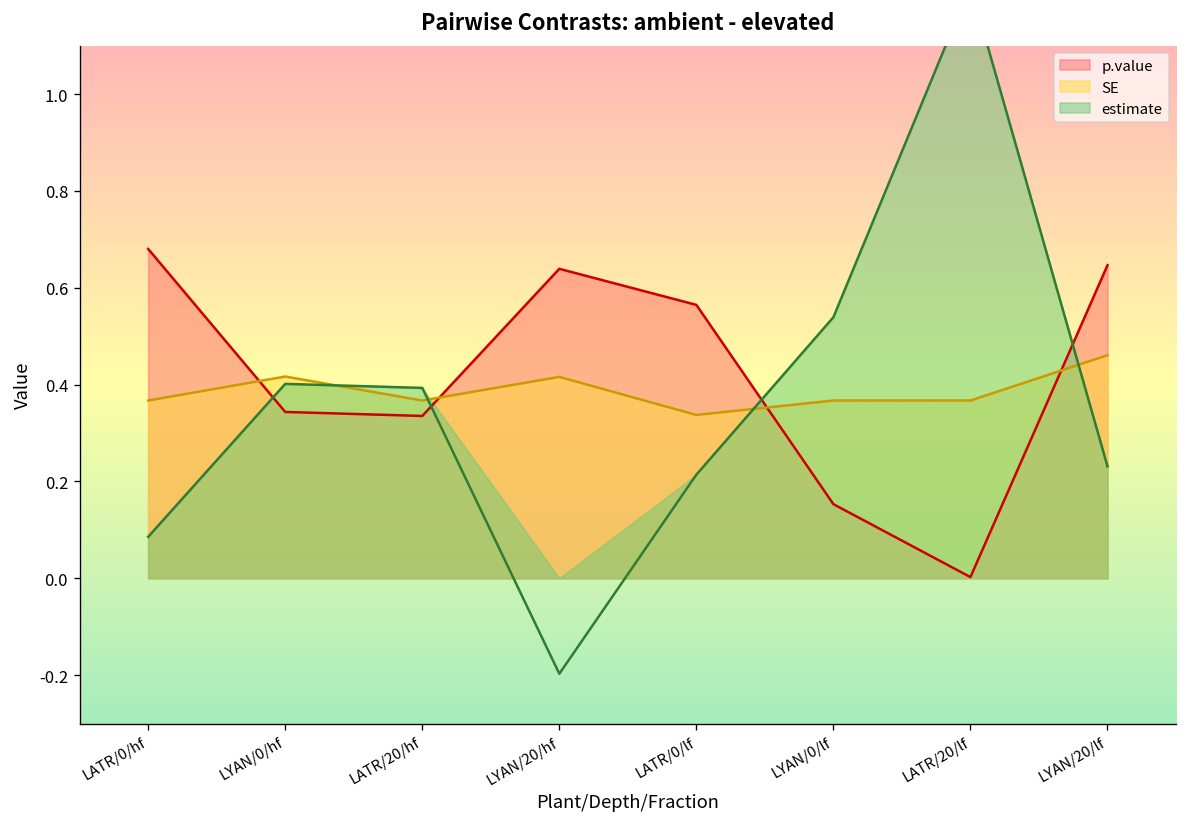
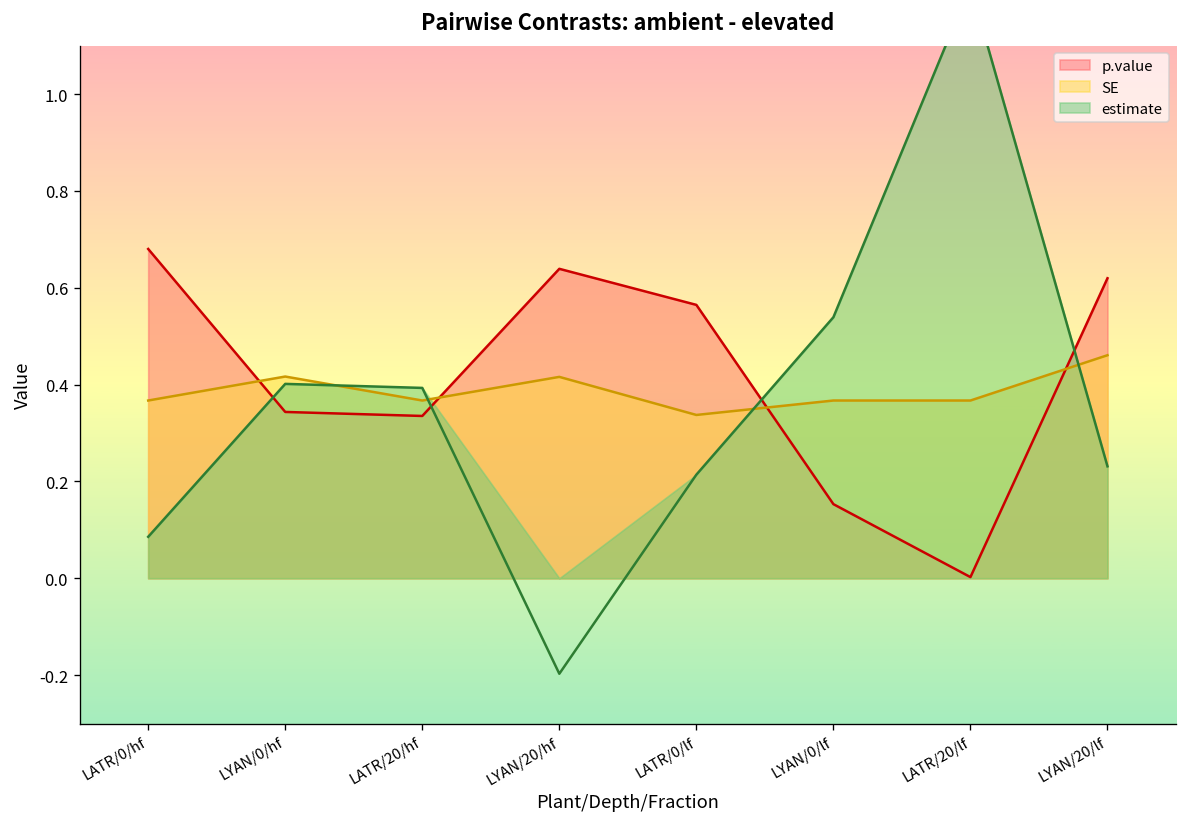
  {
    "p.value": {
      "LATR/0/hf": 0.68,
      "LYAN/0/hf": 0.34,
      "LATR/20/hf": 0.34,
      "LYAN/20/hf": 0.64,
      "LATR/0/lf": 0.56,
      "LYAN/0/lf": 0.15,
      "LATR/20/lf": 0.00,
-     "LYAN/20/lf": 0.65
+     "LYAN/20/lf": 0.62
    },
    "SE": {
      "LATR/0/hf": 0.37,
      "LYAN/0/hf": 0.42,
      "LATR/20/hf": 0.37,
      "LYAN/20/hf": 0.42,
      "LATR/0/lf": 0.34,
      "LYAN/0/lf": 0.37,
      "LATR/20/lf": 0.37,
      "LYAN/20/lf": 0.46
    },
    "estimate": {
      "LYAN/20/hf": 0.00
    }
  }
